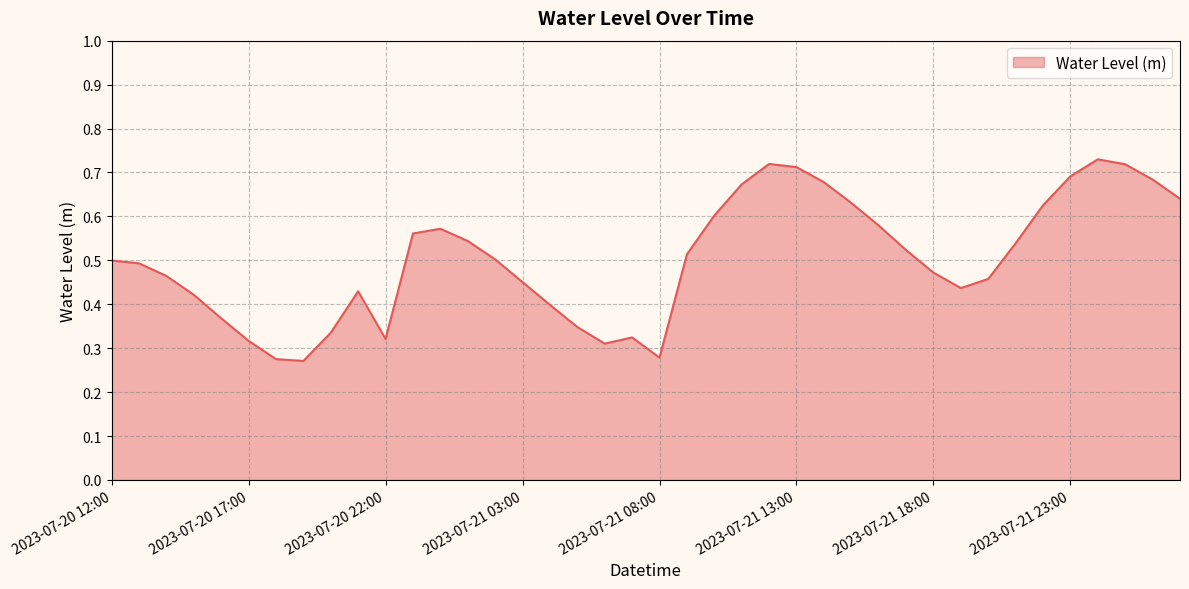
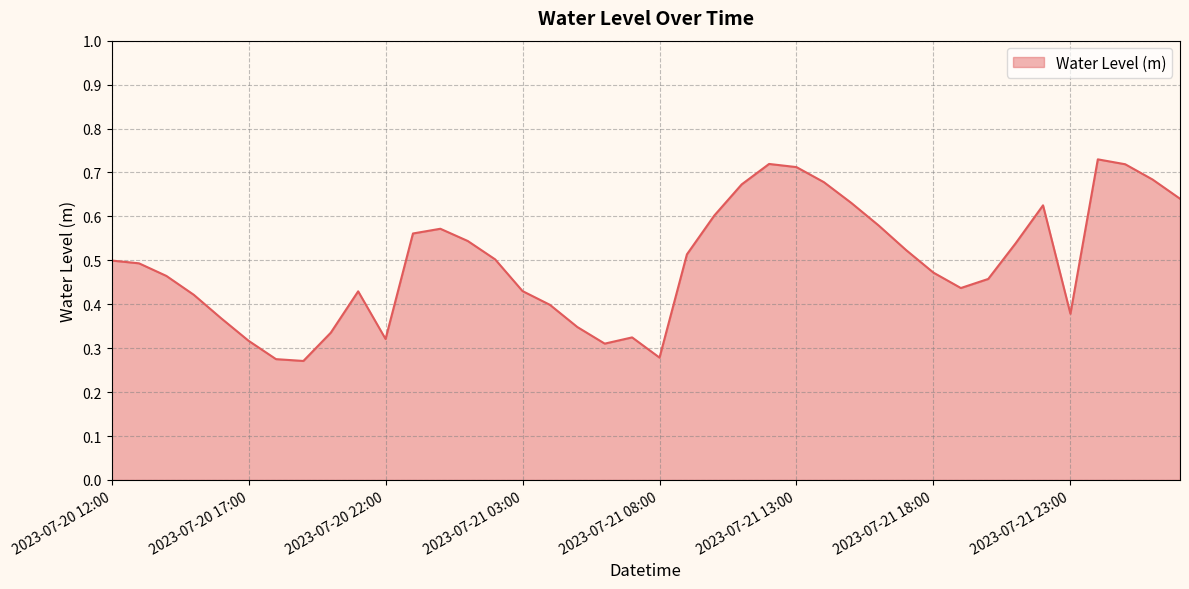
  {
    "2023-07-20 12:00": 0.50,
    "2023-07-20 17:00": 0.32,
    "2023-07-20 22:00": 0.32,
-   "2023-07-21 03:00": 0.45,
+   "2023-07-21 03:00": 0.43,
    "2023-07-21 08:00": 0.28,
    "2023-07-21 13:00": 0.71,
    "2023-07-21 18:00": 0.47,
-   "2023-07-21 23:00": 0.69
+   "2023-07-21 23:00": 0.38
  }
